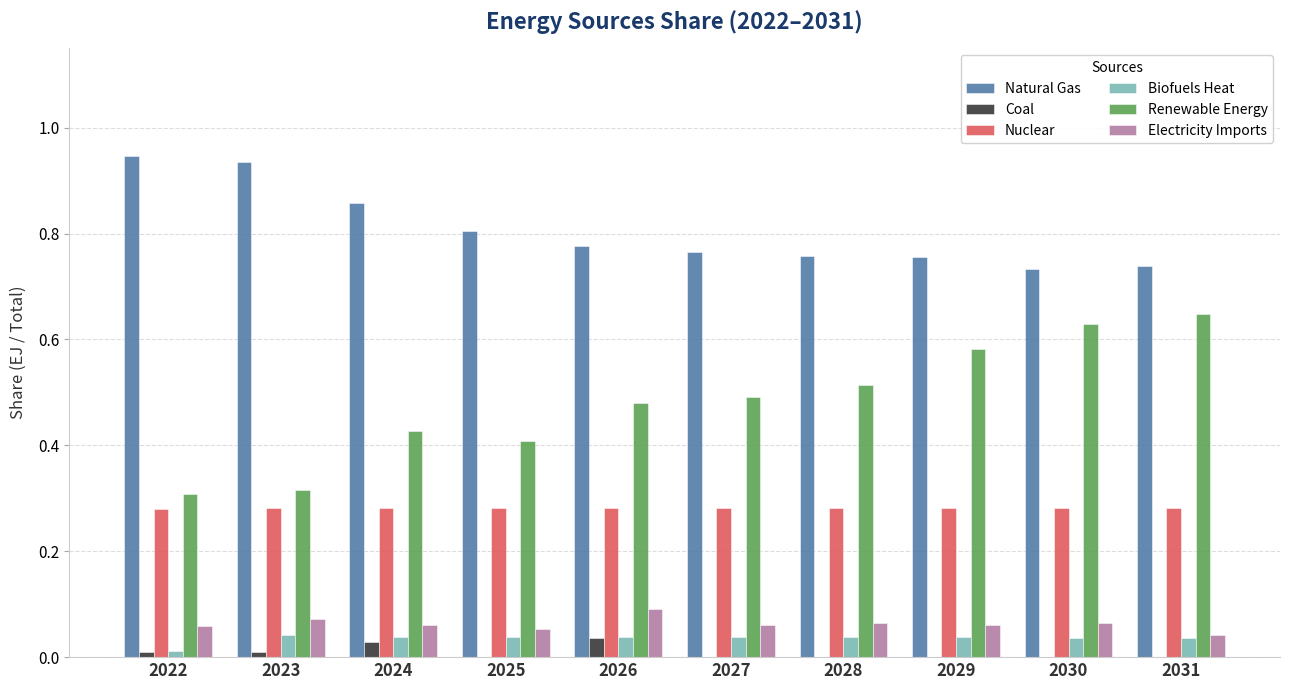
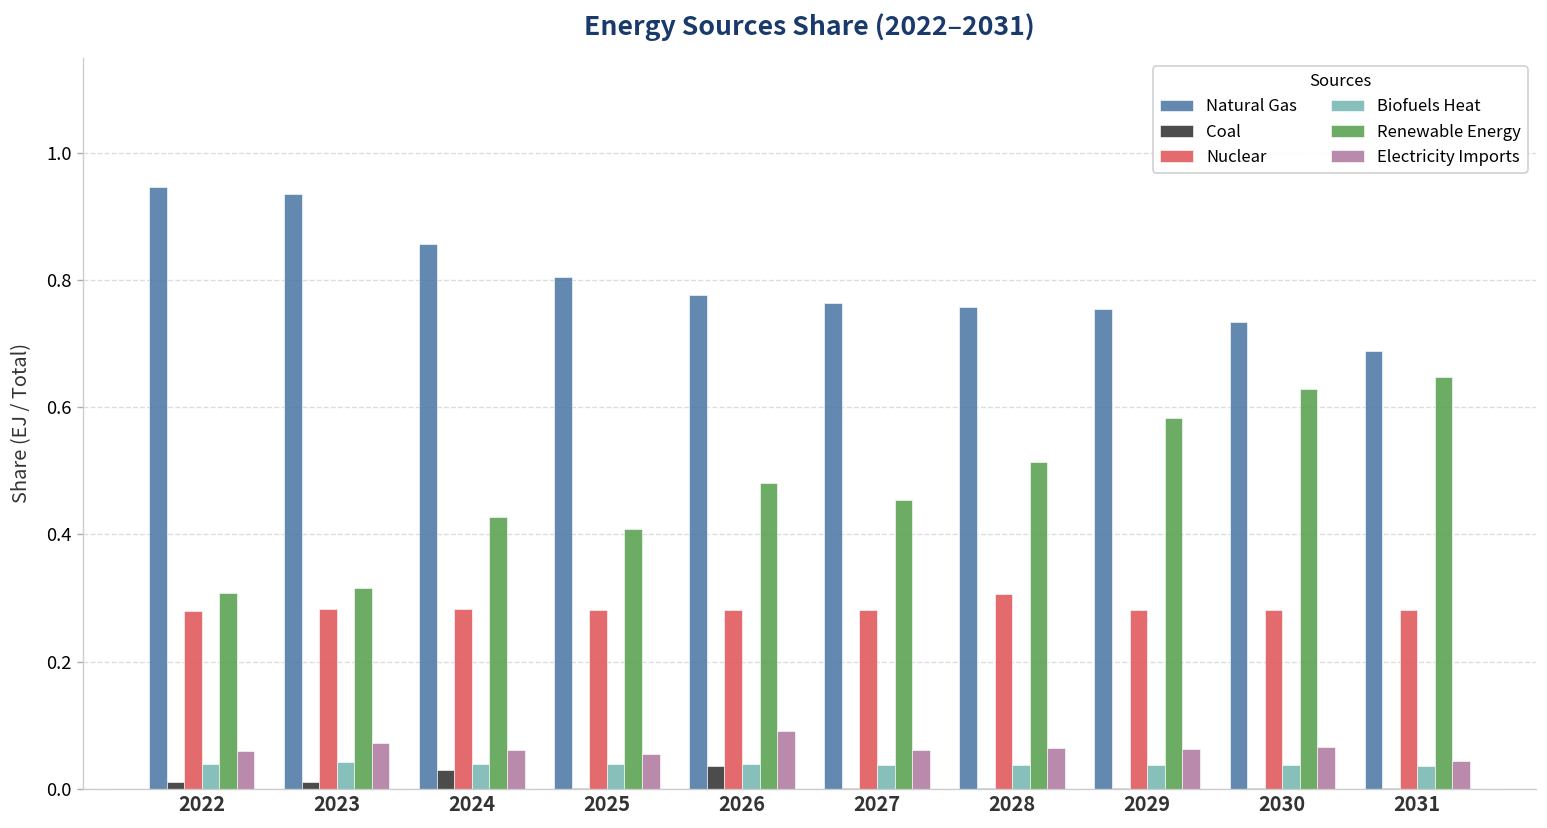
  {
    "Natural Gas": {
      "2022": 0.95,
      "2023": 0.94,
      "2024": 0.86,
      "2025": 0.80,
      "2026": 0.78,
      "2027": 0.76,
      "2028": 0.76,
      "2029": 0.76,
      "2030": 0.73,
-     "2031": 0.74
+     "2031": 0.69
    },
    "Coal": {
      "2022": 0.01,
      "2023": 0.01,
      "2024": 0.03,
      "2026": 0.04
    },
    "Nuclear": {
      "2022": 0.28,
      "2023": 0.28,
      "2024": 0.28,
      "2025": 0.28,
      "2026": 0.28,
      "2027": 0.28,
-     "2028": 0.28,
+     "2028": 0.31,
      "2029": 0.28,
      "2030": 0.28,
      "2031": 0.28
    },
    "Biofuels Heat": {
-     "2022": 0.01,
+     "2022": 0.04,
      "2023": 0.04,
      "2024": 0.04,
      "2025": 0.04,
      "2026": 0.04,
      "2027": 0.04,
      "2028": 0.04,
      "2029": 0.04,
      "2030": 0.04,
      "2031": 0.04
    },
    "Renewable Energy": {
      "2022": 0.31,
      "2023": 0.32,
      "2024": 0.43,
      "2025": 0.41,
      "2026": 0.48,
-     "2027": 0.49,
+     "2027": 0.45,
      "2028": 0.51,
      "2029": 0.58,
      "2030": 0.63,
      "2031": 0.65
    },
    "Electricity Imports": {
      "2022": 0.06,
      "2023": 0.07,
      "2024": 0.06,
      "2025": 0.05,
      "2026": 0.09,
      "2027": 0.06,
      "2028": 0.06,
      "2029": 0.06,
      "2030": 0.06,
      "2031": 0.04
    }
  }
